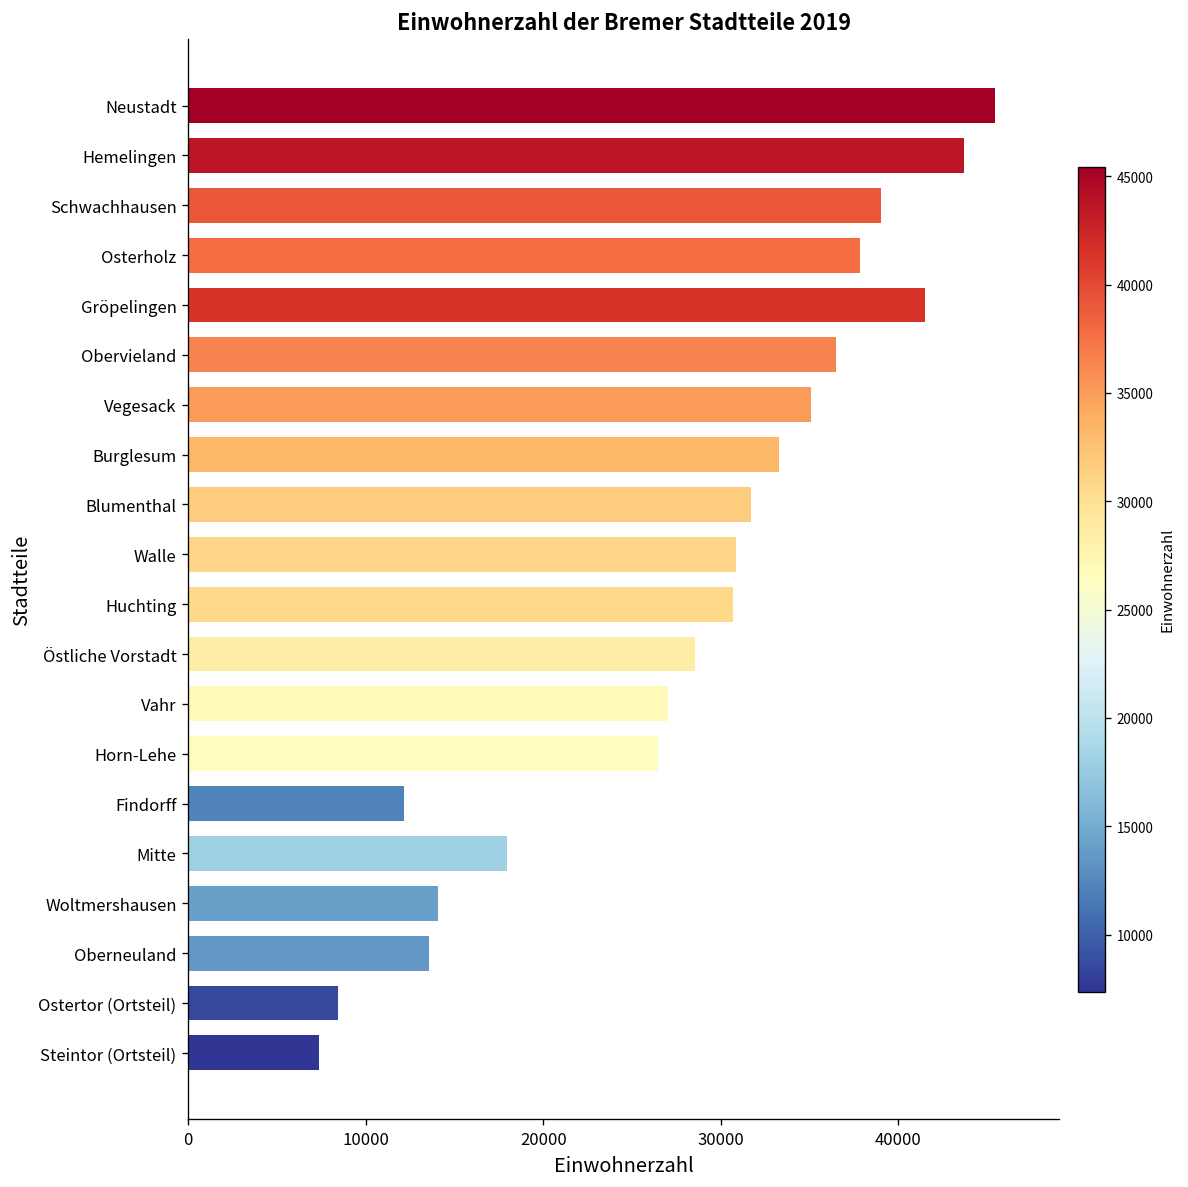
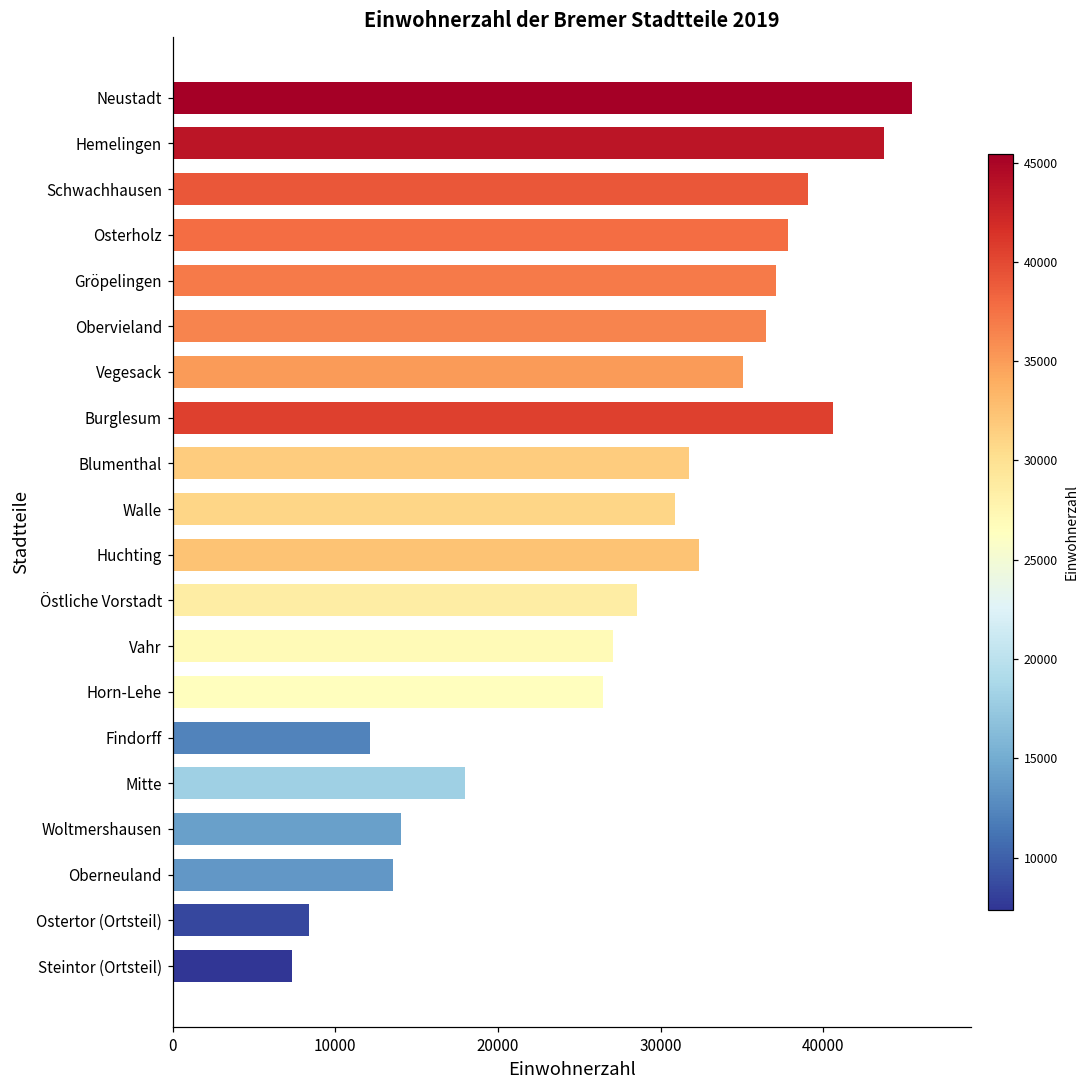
  {
    "Neustadt": 45400,
    "Hemelingen": 43700,
    "Schwachhausen": 39100,
    "Osterholz": 37800,
-   "Gröpelingen": 41500,
+   "Gröpelingen": 37100,
    "Obervieland": 36500,
    "Vegesack": 35100,
-   "Burglesum": 33300,
+   "Burglesum": 40600,
    "Blumenthal": 31700,
    "Walle": 30900,
-   "Huchting": 30700,
+   "Huchting": 32400,
    "Östliche Vorstadt": 28500,
    "Vahr": 27000,
    "Horn-Lehe": 26500,
    "Findorff": 12100,
    "Mitte": 17900,
    "Woltmershausen": 14100,
    "Oberneuland": 13600,
    "Ostertor (Ortsteil)": 8400,
    "Steintor (Ortsteil)": 7400
  }
